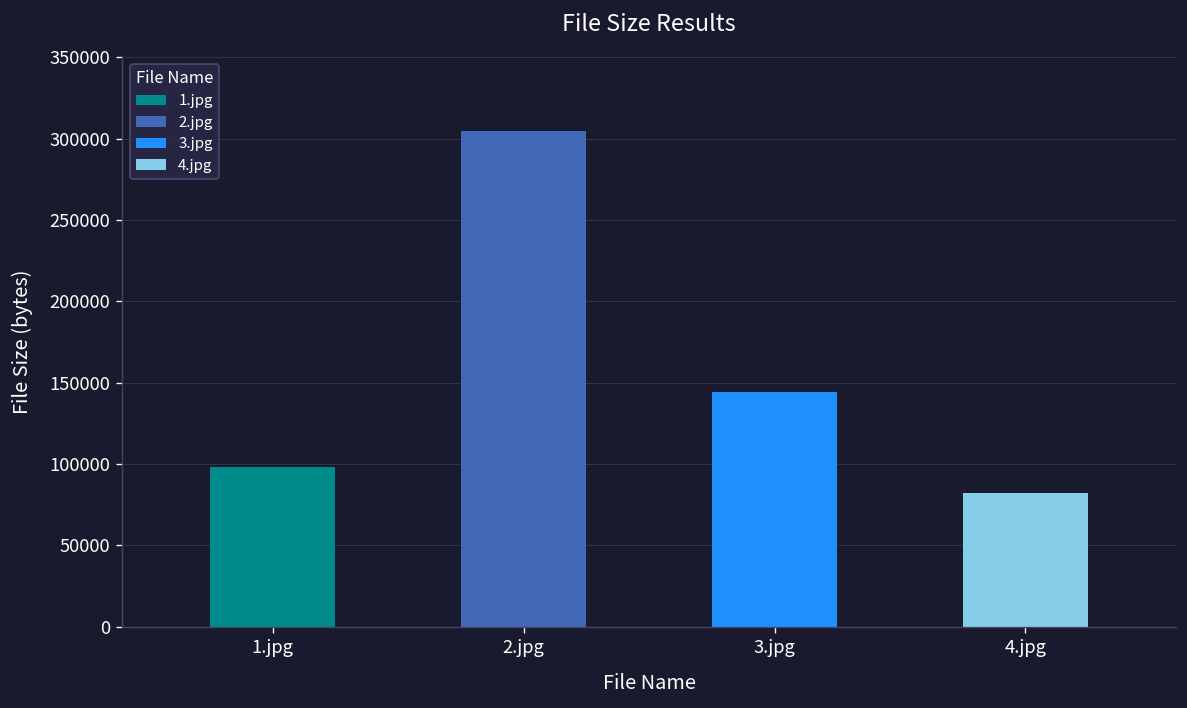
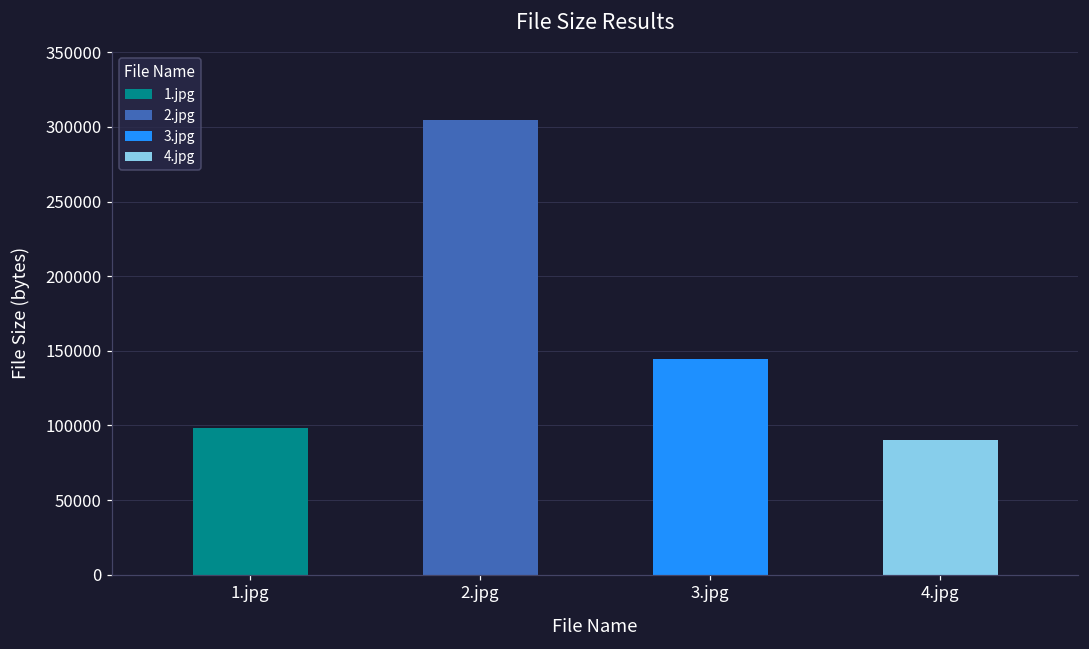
  {
    "1.jpg": 98000,
    "2.jpg": 305000,
    "3.jpg": 144000,
-   "4.jpg": 82000
+   "4.jpg": 90000
  }
